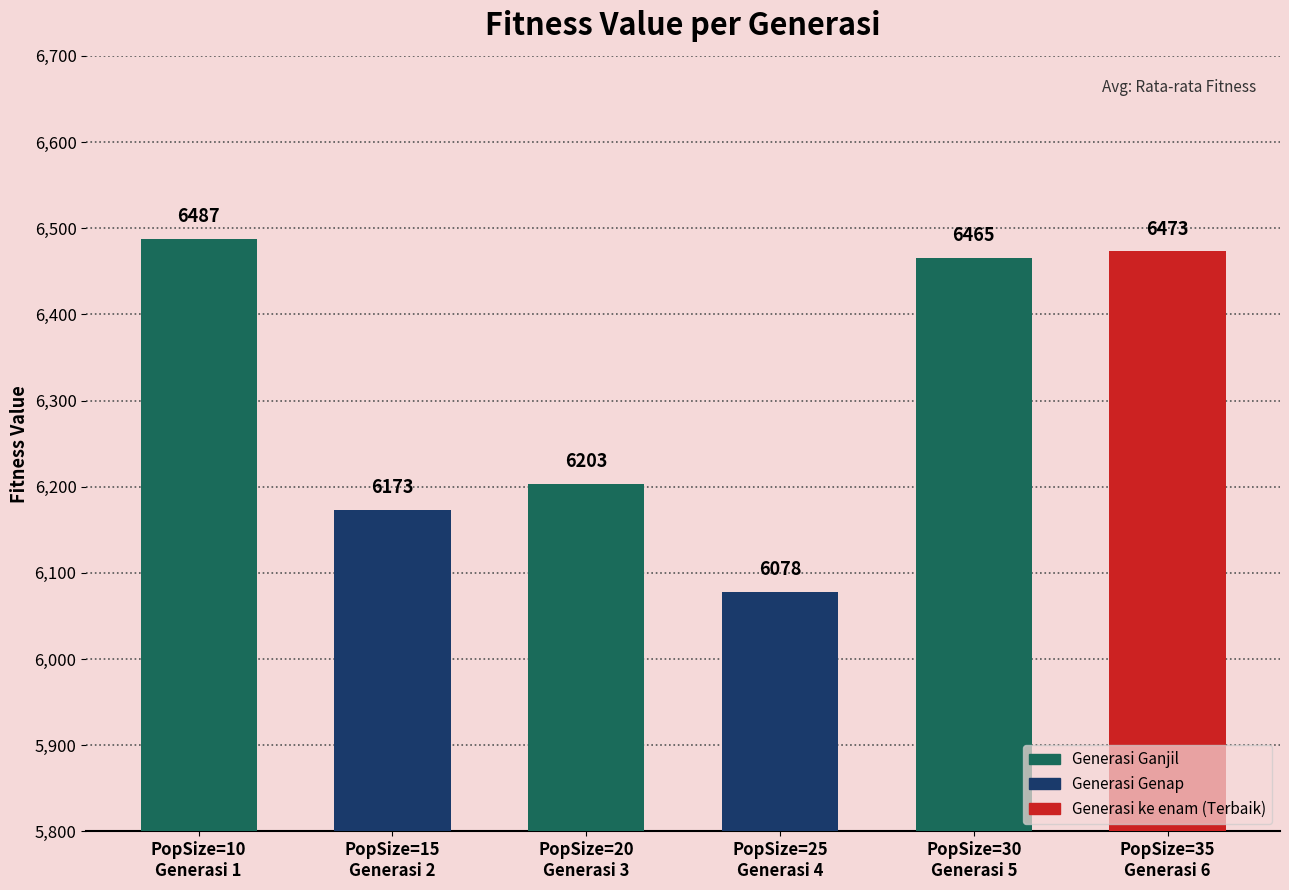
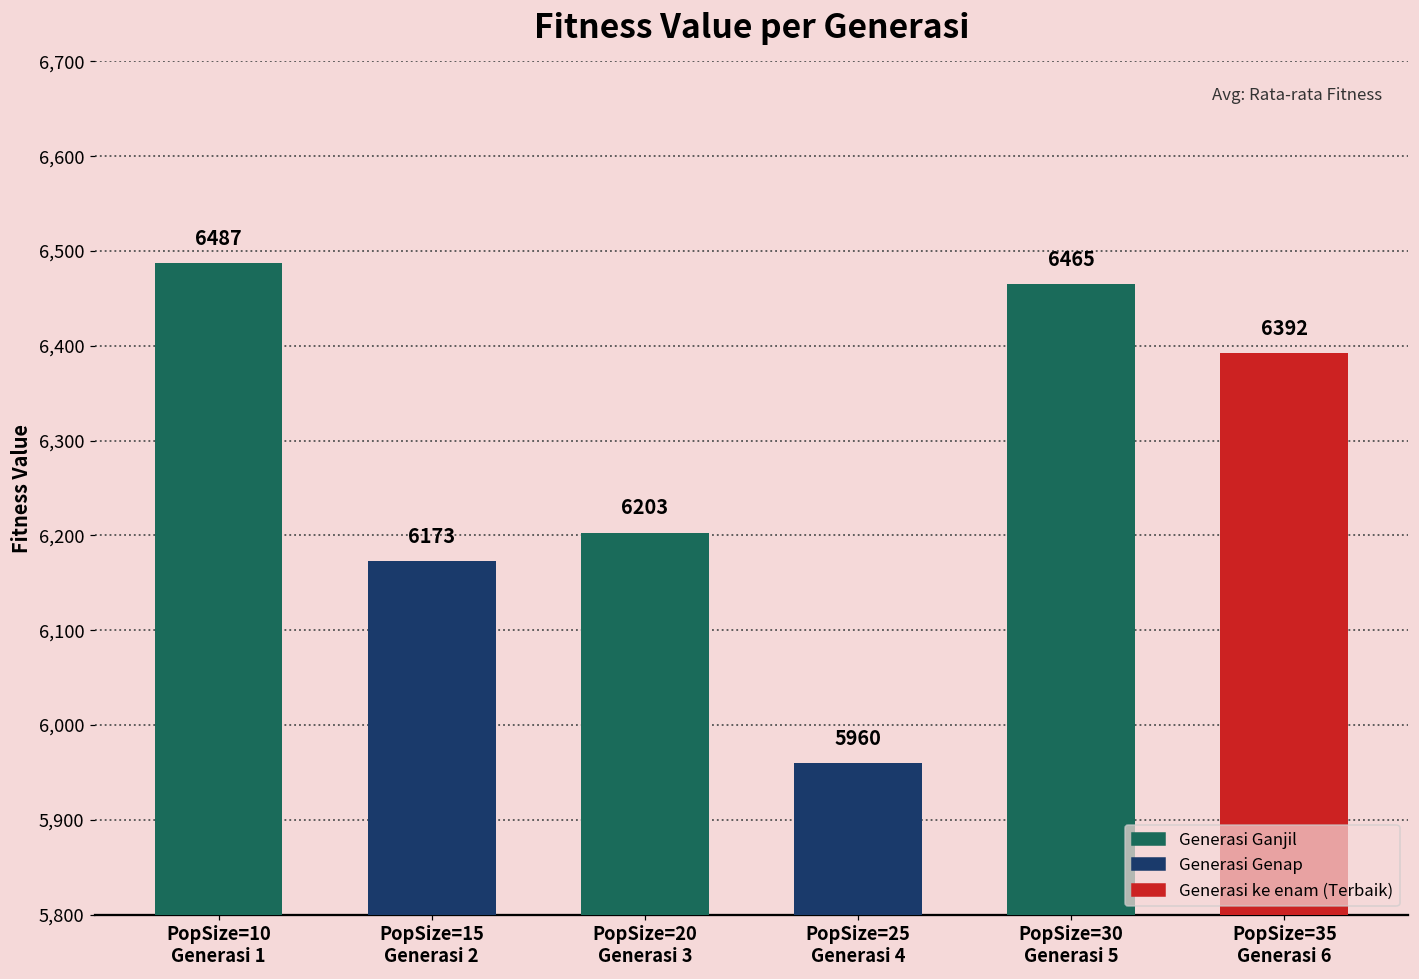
  {
    "PopSize=10 Generasi 1": 6487,
    "PopSize=15 Generasi 2": 6173,
    "PopSize=20 Generasi 3": 6203,
-   "PopSize=25 Generasi 4": 6078,
+   "PopSize=25 Generasi 4": 5960,
    "PopSize=30 Generasi 5": 6465,
-   "PopSize=35 Generasi 6": 6473
+   "PopSize=35 Generasi 6": 6392
  }
